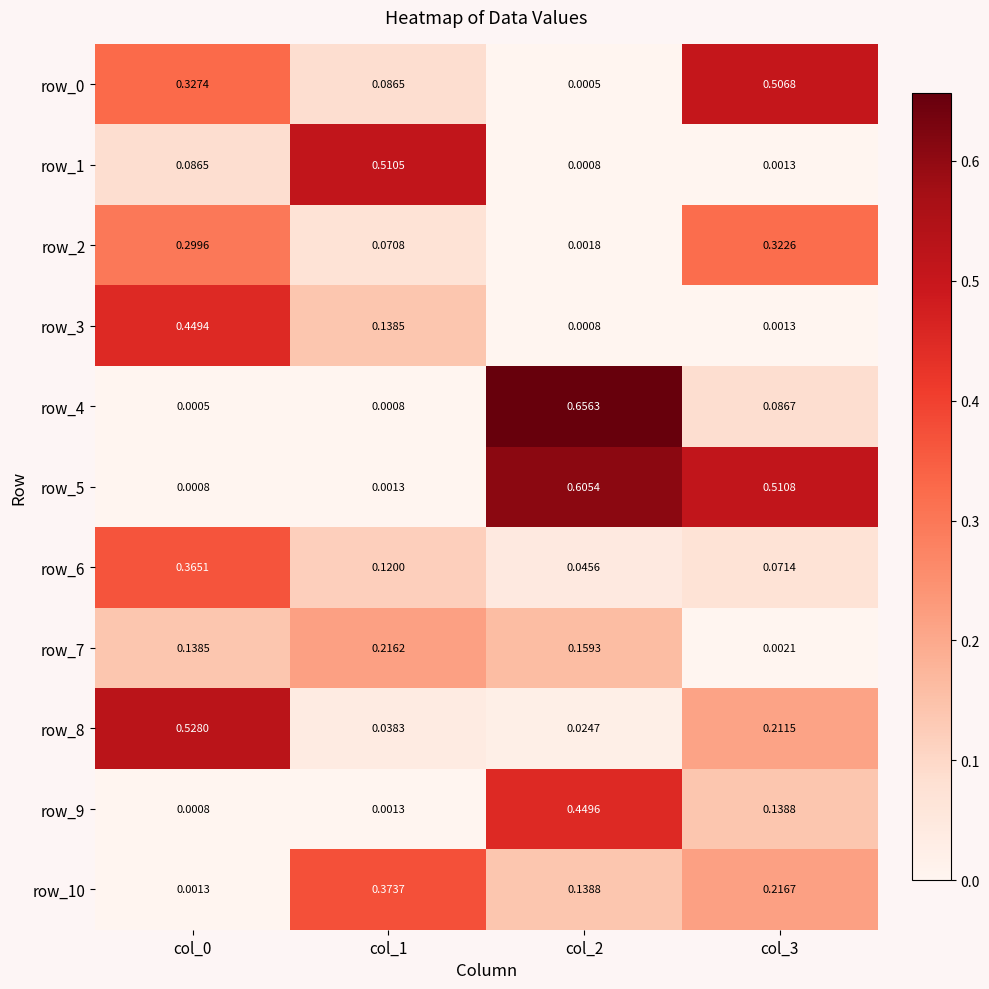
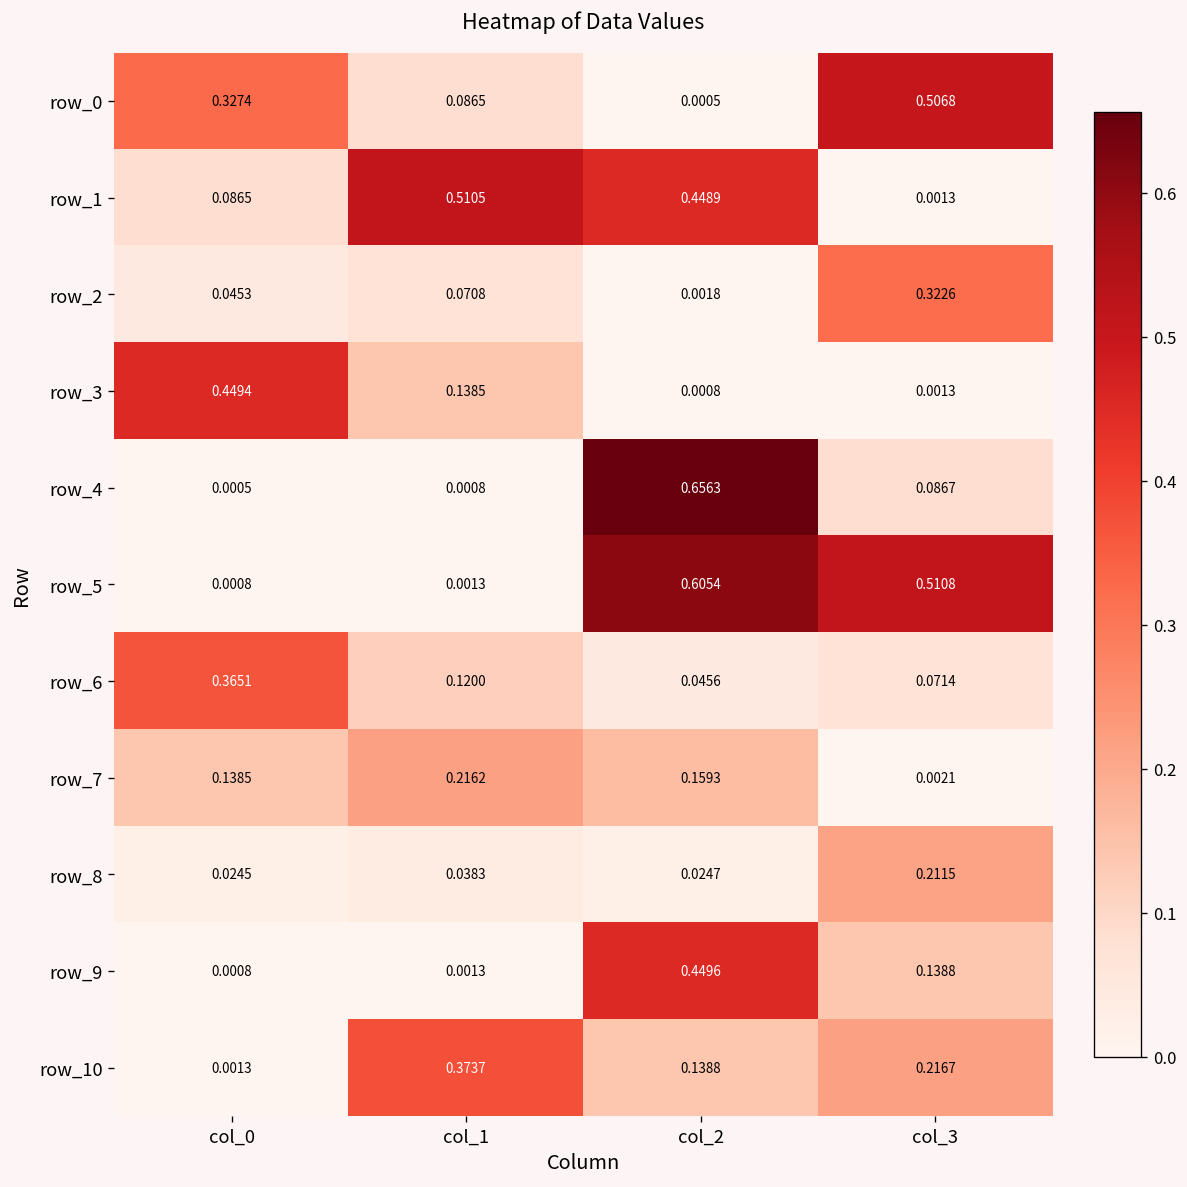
  {
    "row_0": {
      "col_0": 0.3274,
      "col_1": 0.0865,
      "col_2": 0.0005,
      "col_3": 0.5068
    },
    "row_1": {
      "col_0": 0.0865,
      "col_1": 0.5105,
-     "col_2": 0.0008,
+     "col_2": 0.4489,
      "col_3": 0.0013
    },
    "row_2": {
-     "col_0": 0.2996,
+     "col_0": 0.0453,
      "col_1": 0.0708,
      "col_2": 0.0018,
      "col_3": 0.3226
    },
    "row_3": {
      "col_0": 0.4494,
      "col_1": 0.1385,
      "col_2": 0.0008,
      "col_3": 0.0013
    },
    "row_4": {
      "col_0": 0.0005,
      "col_1": 0.0008,
      "col_2": 0.6563,
      "col_3": 0.0867
    },
    "row_5": {
      "col_0": 0.0008,
      "col_1": 0.0013,
      "col_2": 0.6054,
      "col_3": 0.5108
    },
    "row_6": {
      "col_0": 0.3651,
      "col_1": 0.1200,
      "col_2": 0.0456,
      "col_3": 0.0714
    },
    "row_7": {
      "col_0": 0.1385,
      "col_1": 0.2162,
      "col_2": 0.1593,
      "col_3": 0.0021
    },
    "row_8": {
-     "col_0": 0.5280,
+     "col_0": 0.0245,
      "col_1": 0.0383,
      "col_2": 0.0247,
      "col_3": 0.2115
    },
    "row_9": {
      "col_0": 0.0008,
      "col_1": 0.0013,
      "col_2": 0.4496,
      "col_3": 0.1388
    },
    "row_10": {
      "col_0": 0.0013,
      "col_1": 0.3737,
      "col_2": 0.1388,
      "col_3": 0.2167
    }
  }
